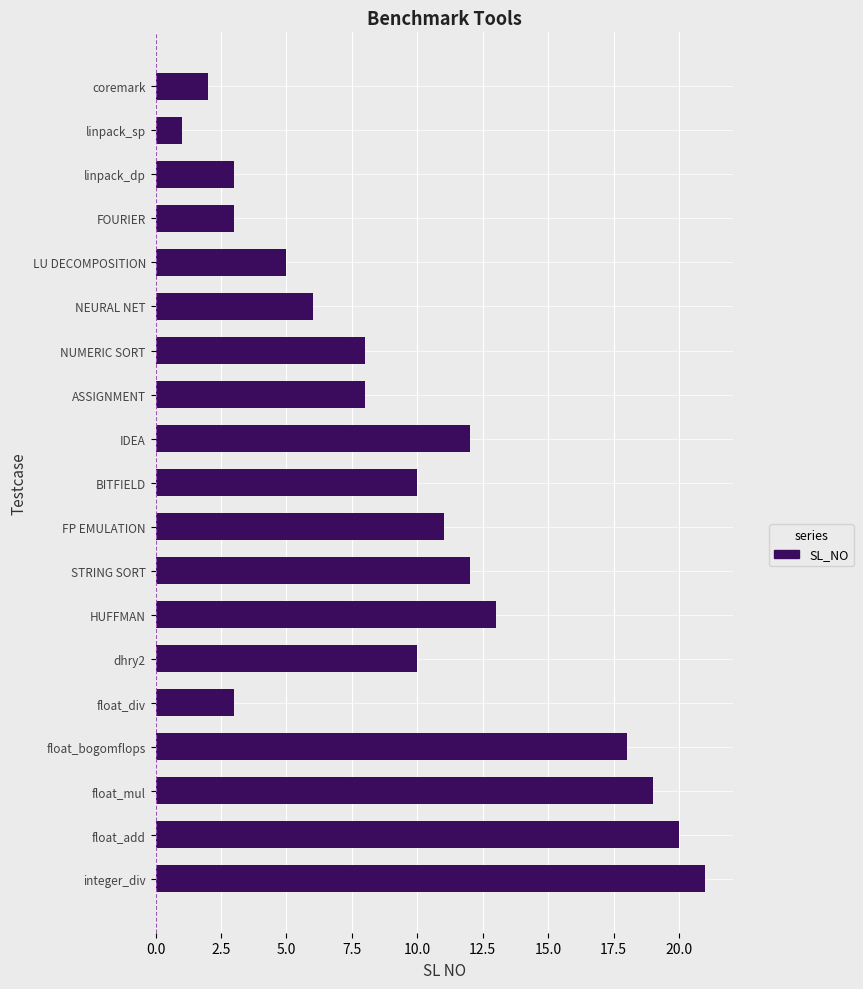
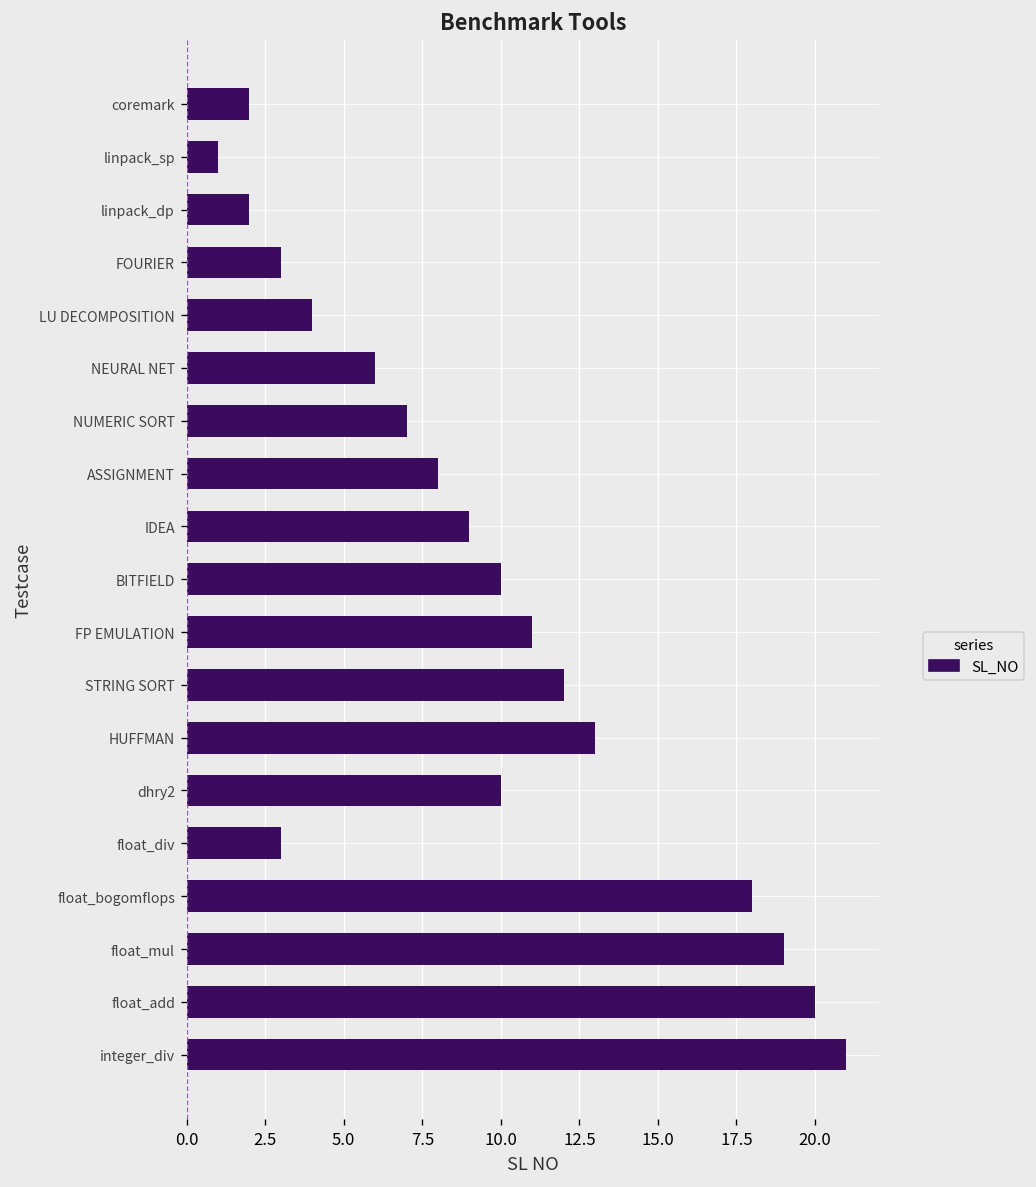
  {
    "coremark": 2,
    "linpack_sp": 1,
-   "linpack_dp": 3,
+   "linpack_dp": 2,
    "FOURIER": 3,
-   "LU DECOMPOSITION": 5,
+   "LU DECOMPOSITION": 4,
    "NEURAL NET": 6,
-   "NUMERIC SORT": 8,
+   "NUMERIC SORT": 7,
    "ASSIGNMENT": 8,
-   "IDEA": 12,
+   "IDEA": 9,
    "BITFIELD": 10,
    "FP EMULATION": 11,
    "STRING SORT": 12,
    "HUFFMAN": 13,
    "dhry2": 10,
    "float_div": 3,
    "float_bogomflops": 18,
    "float_mul": 19,
    "float_add": 20,
    "integer_div": 21
  }
